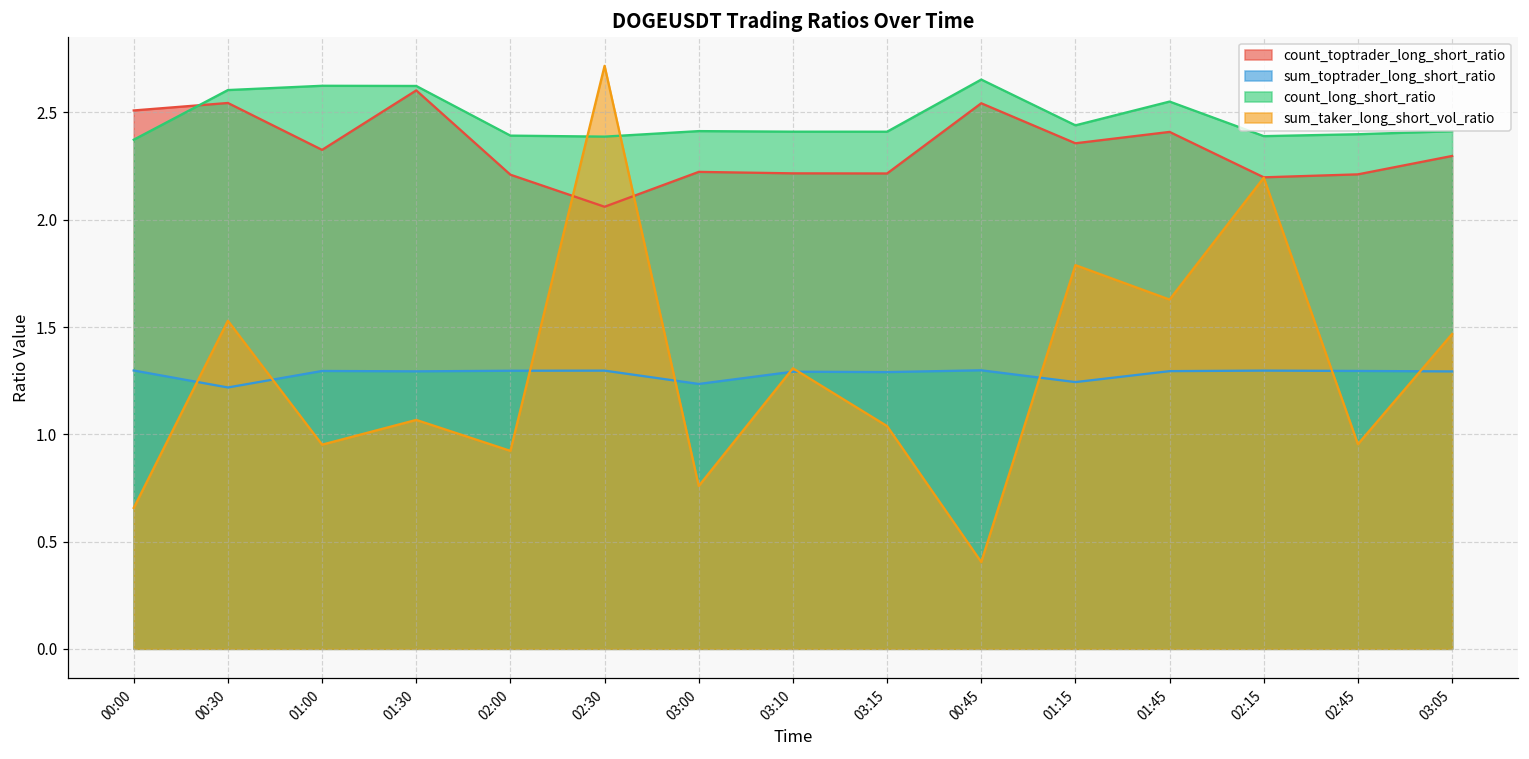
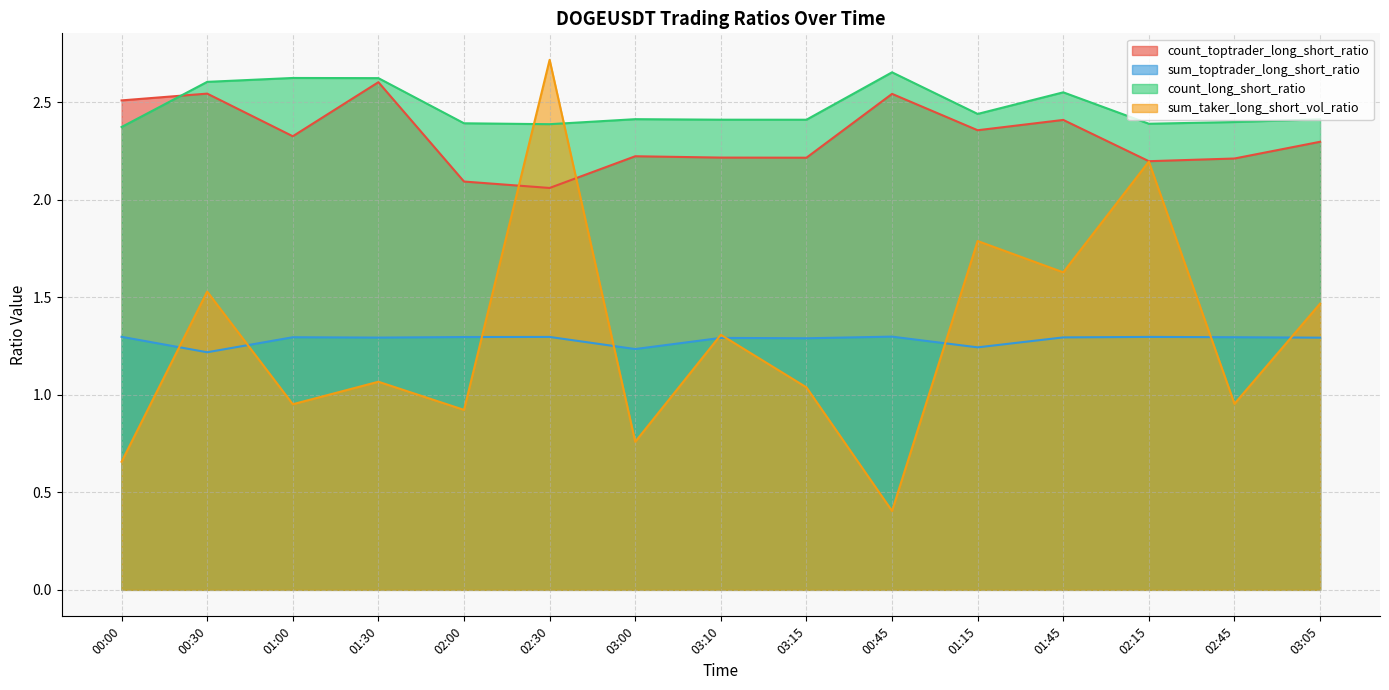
  {
    "count_toptrader_long_short_ratio": {
      "00:00": 2.51,
      "00:30": 2.54,
      "01:00": 2.33,
      "01:30": 2.60,
-     "02:00": 2.21,
+     "02:00": 2.09,
      "02:30": 2.06,
      "03:00": 2.22,
      "03:10": 2.22,
      "03:15": 2.22,
      "00:45": 2.54,
      "01:15": 2.36,
      "01:45": 2.41,
      "02:45": 2.21,
      "03:05": 2.30
    },
    "sum_toptrader_long_short_ratio": {
      "00:00": 1.30,
      "00:30": 1.22,
      "01:00": 1.30,
      "01:30": 1.29,
      "02:00": 1.30,
      "02:30": 1.30,
      "03:00": 1.23,
      "03:10": 1.29,
      "03:15": 1.29,
      "00:45": 1.30,
      "01:15": 1.24,
      "01:45": 1.29,
      "02:15": 1.30,
      "02:45": 1.30,
      "03:05": 1.29
    },
    "count_long_short_ratio": {
      "00:00": 2.37,
      "00:30": 2.60,
      "01:00": 2.62,
      "01:30": 2.62,
      "02:00": 2.39,
      "02:30": 2.39,
      "03:00": 2.41,
      "03:10": 2.41,
      "03:15": 2.41,
      "00:45": 2.65,
      "01:15": 2.44,
      "01:45": 2.55,
      "02:15": 2.39,
      "02:45": 2.40
    },
    "sum_taker_long_short_vol_ratio": {
      "00:00": 0.66,
      "00:30": 1.53,
      "01:00": 0.95,
      "01:30": 1.07,
      "02:00": 0.92,
      "02:30": 2.72,
      "03:00": 0.76,
      "03:10": 1.31,
      "03:15": 1.04,
      "00:45": 0.40,
      "01:15": 1.79,
      "01:45": 1.63,
      "02:45": 0.95,
      "03:05": 1.47
    }
  }
